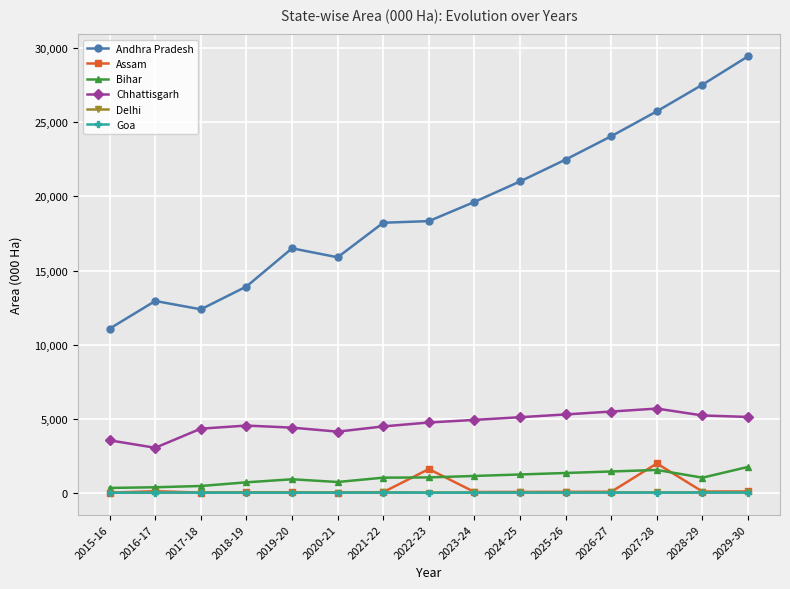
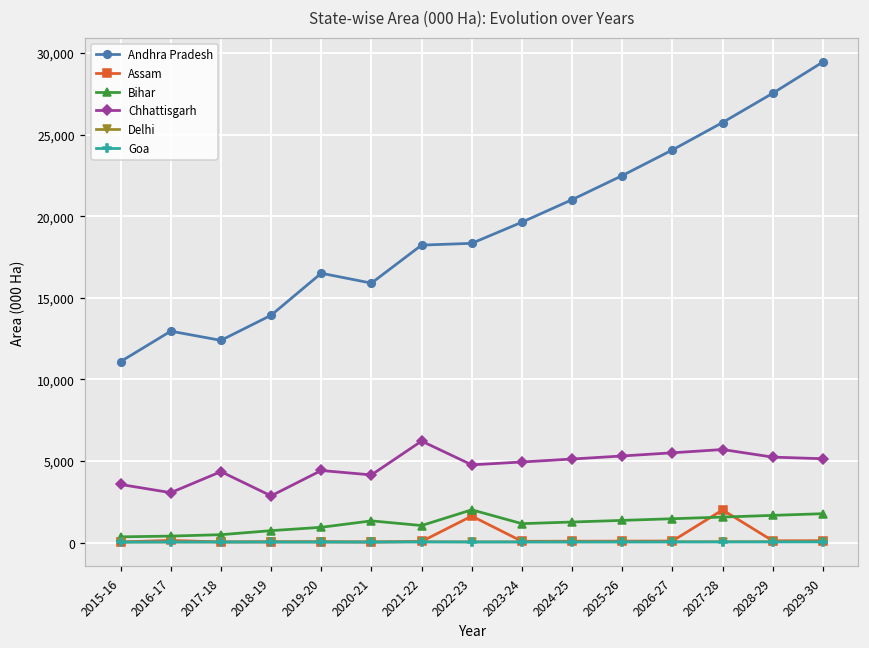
  {
    "Assam": {
      "2022-23": "1,600",
      "2027-28": "2,000"
    },
    "Bihar": {
      "2015-16": "300",
      "2016-17": "400",
      "2017-18": "500",
      "2018-19": "700",
      "2019-20": "900",
-     "2020-21": "700",
+     "2020-21": "1,300",
      "2021-22": "1,000",
-     "2022-23": "1,100",
+     "2022-23": "2,000",
      "2023-24": "1,200",
      "2024-25": "1,300",
      "2025-26": "1,400",
      "2026-27": "1,500",
      "2027-28": "1,600",
-     "2028-29": "1,000",
+     "2028-29": "1,700",
      "2029-30": "1,800"
    },
    "Chhattisgarh": {
      "2015-16": "3,600",
      "2016-17": "3,100",
      "2017-18": "4,300",
-     "2018-19": "4,600",
+     "2018-19": "2,900",
      "2019-20": "4,400",
      "2020-21": "4,100",
-     "2021-22": "4,500",
+     "2021-22": "6,200",
      "2022-23": "4,800",
      "2023-24": "4,900",
      "2024-25": "5,100",
      "2025-26": "5,300",
      "2026-27": "5,500",
      "2027-28": "5,700",
      "2028-29": "5,200",
      "2029-30": "5,100"
    }
  }
